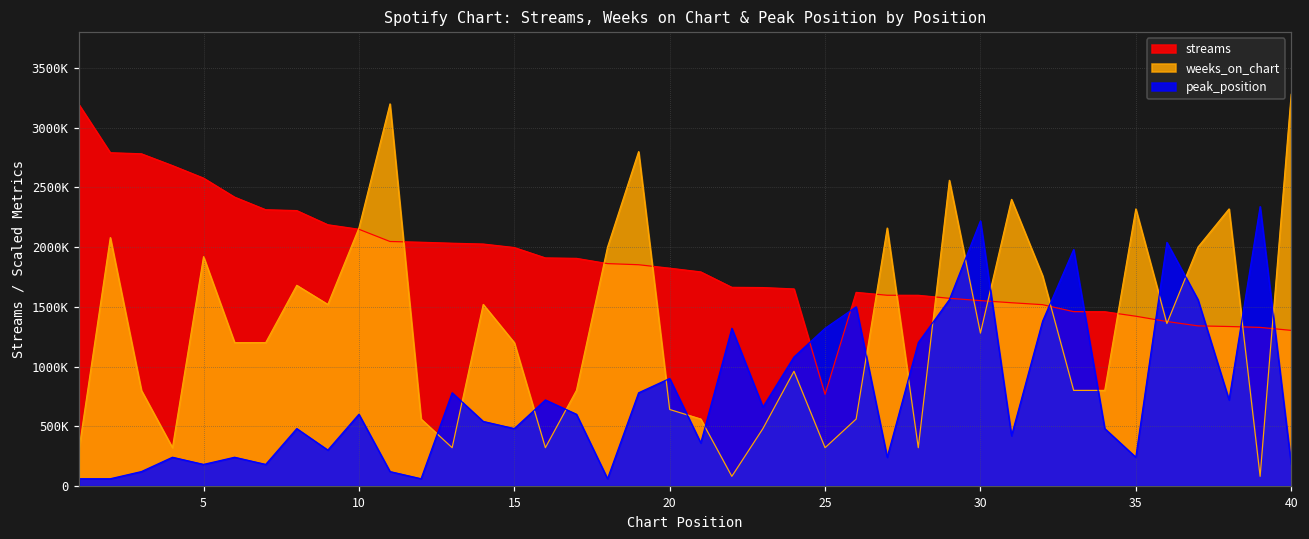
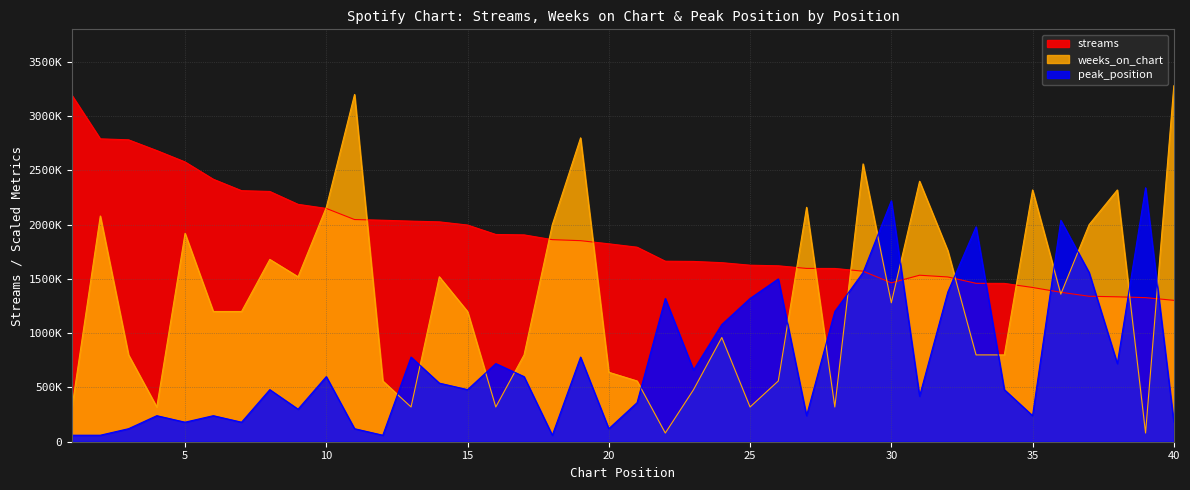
  {
    "streams": {
      "5": 2580000,
      "15": 2000000,
      "20": 1820000,
-     "25": 770000,
-     "30": 1550000,
+     "25": 1630000,
+     "30": 1460000,
      "35": 1420000,
      "40": 1300000
    },
    "weeks_on_chart": {
      "5": 1920000,
      "15": 1200000,
      "20": 640000,
      "25": 320000,
      "30": 1280000,
      "35": 2320000,
      "40": 3280000
    },
    "peak_position": {
      "5": 180000,
      "10": 600000,
      "15": 480000,
-     "20": 900000,
+     "20": 120000,
      "25": 1320000,
      "30": 2220000,
      "35": 240000,
      "40": 180000
    }
  }
